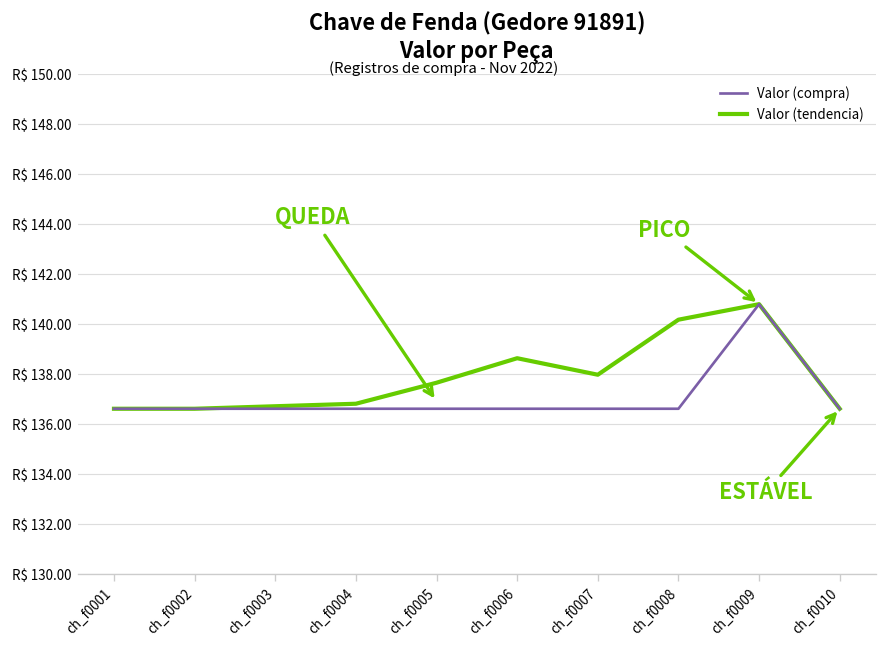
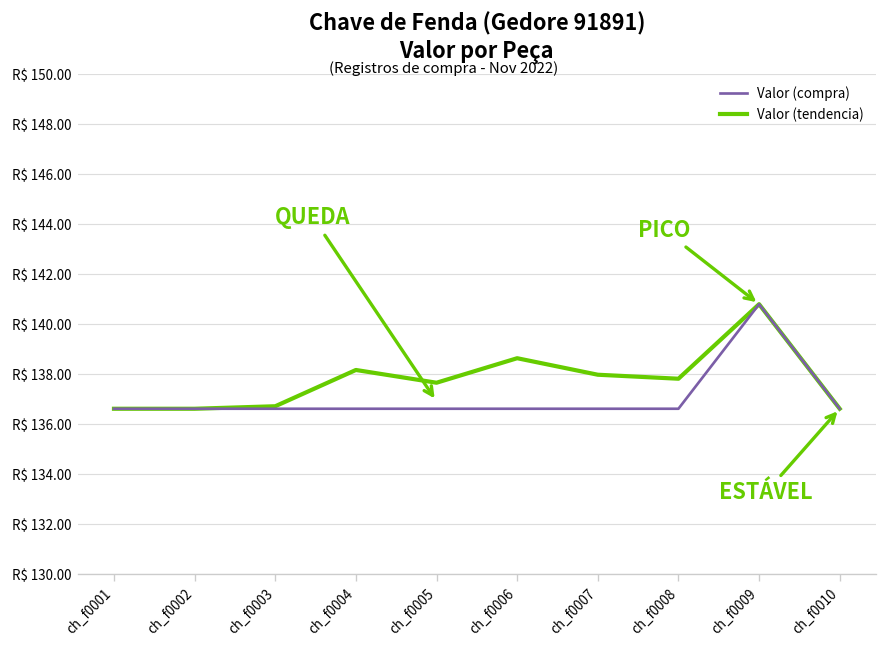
  {
    "Valor (compra)": {
      "ch_f0004": "R$ 136.6",
      "ch_f0005": "R$ 136.6",
      "ch_f0006": "R$ 136.6",
      "ch_f0007": "R$ 136.6",
      "ch_f0008": "R$ 136.6"
    },
    "Valor (tendencia)": {
-     "ch_f0004": "R$ 136.8",
+     "ch_f0004": "R$ 138.2",
      "ch_f0005": "R$ 137.7",
      "ch_f0006": "R$ 138.6",
      "ch_f0007": "R$ 138.0",
-     "ch_f0008": "R$ 140.2"
+     "ch_f0008": "R$ 137.8"
    }
  }
